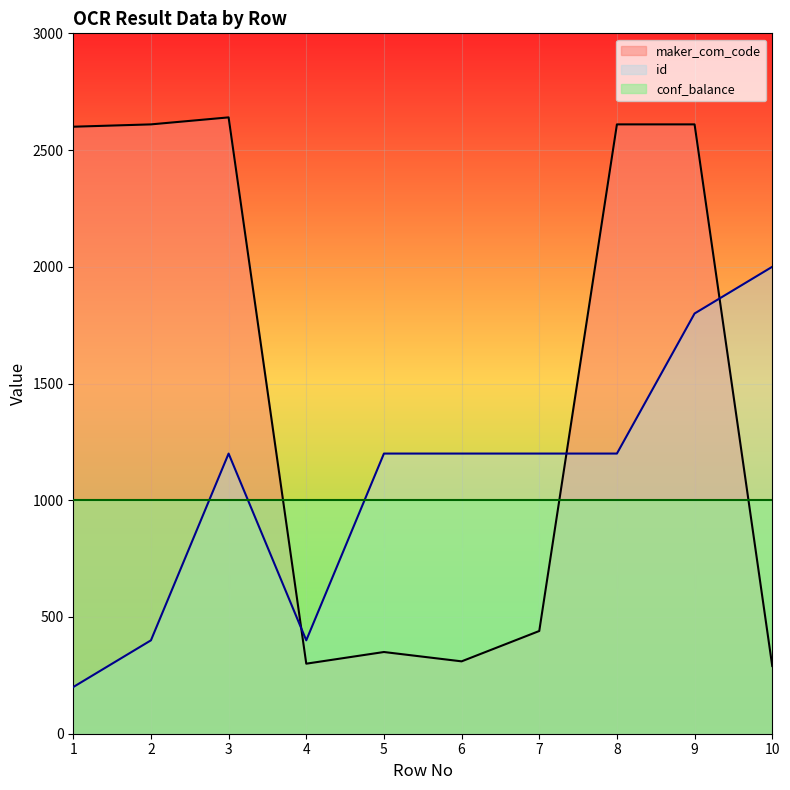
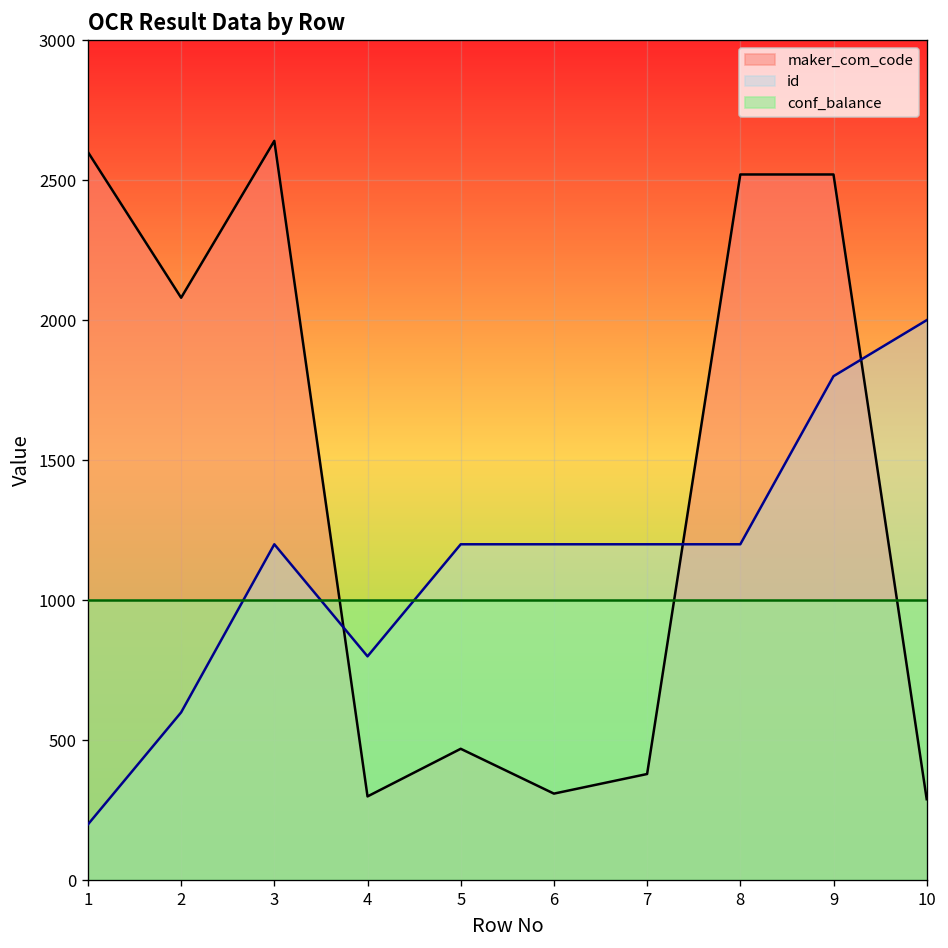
  {
    "maker_com_code": {
      "1": 2600,
-     "2": 2610,
+     "2": 2080,
      "3": 2640,
      "4": 300,
-     "5": 350,
+     "5": 470,
      "6": 310,
-     "7": 440,
-     "8": 2610,
-     "9": 2610,
+     "7": 380,
+     "8": 2520,
+     "9": 2520,
      "10": 290
    },
    "id": {
      "1": 200,
-     "2": 400,
+     "2": 600,
      "3": 1200,
-     "4": 400,
+     "4": 800,
      "5": 1200,
      "6": 1200,
      "7": 1200,
      "8": 1200,
      "9": 1800,
      "10": 2000
    },
    "conf_balance": {
      "1": 1000,
      "2": 1000,
      "3": 1000,
      "4": 1000,
      "5": 1000,
      "6": 1000,
      "7": 1000,
      "8": 1000,
      "9": 1000,
      "10": 1000
    }
  }
